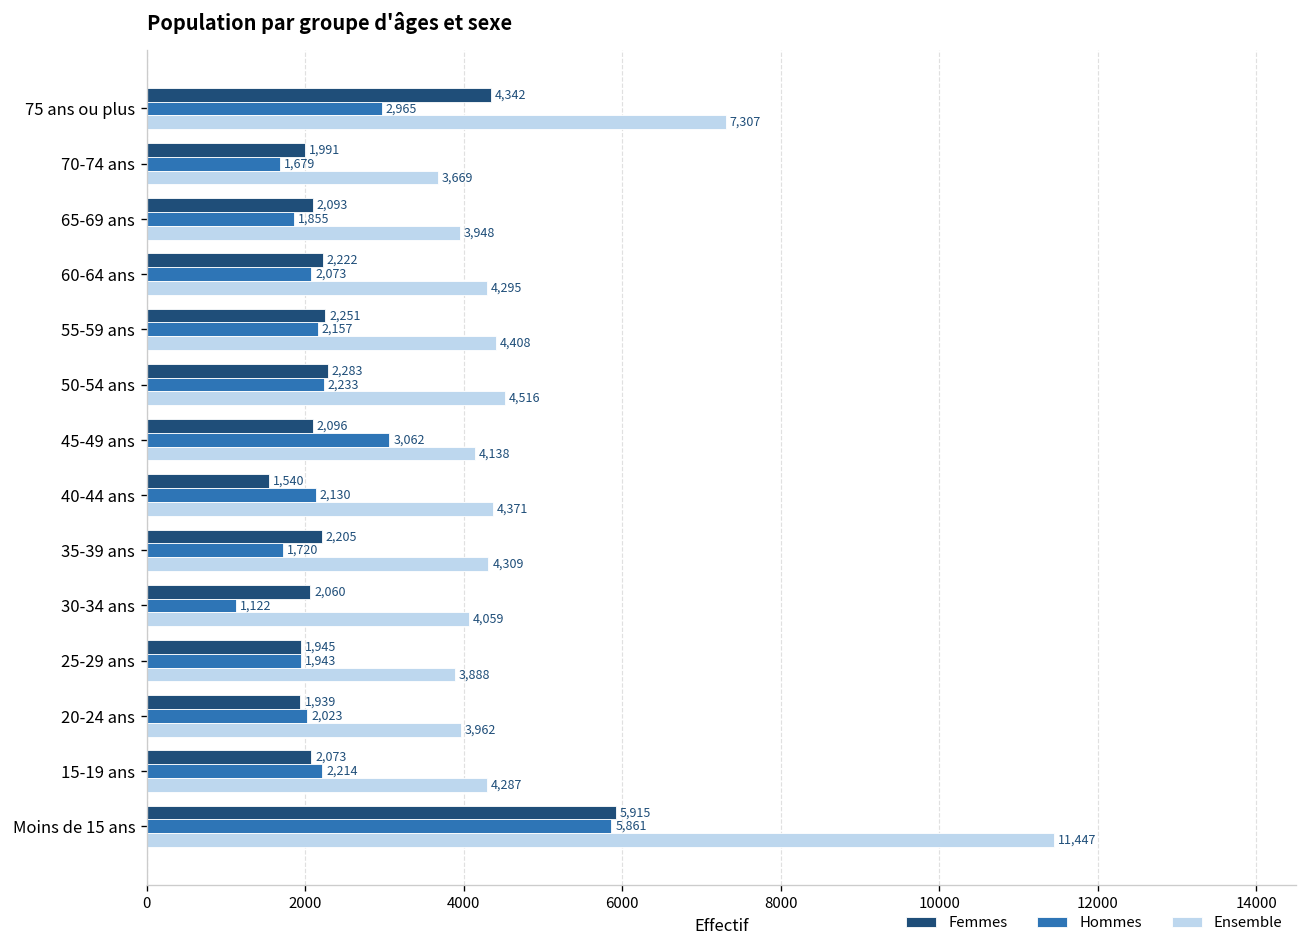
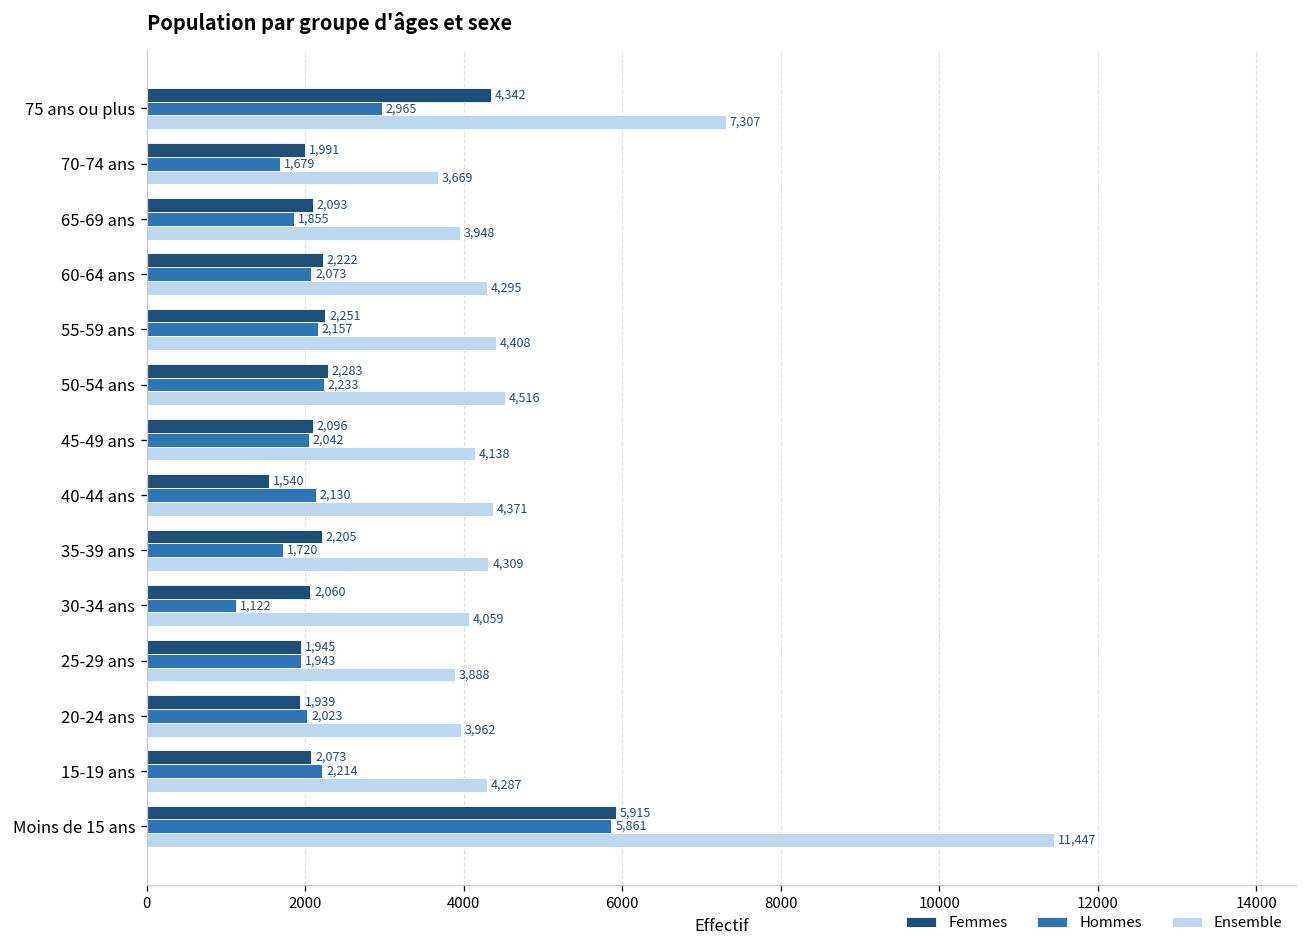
  {
    "Femmes": {
      "75 ans ou plus": "4,342",
      "70-74 ans": "1,991",
      "65-69 ans": "2,093",
      "60-64 ans": "2,222",
      "55-59 ans": "2,251",
      "50-54 ans": "2,283",
      "45-49 ans": "2,096",
      "40-44 ans": "1,540",
      "35-39 ans": "2,205",
      "30-34 ans": "2,060",
      "25-29 ans": "1,945",
      "20-24 ans": "1,939",
      "15-19 ans": "2,073",
      "Moins de 15 ans": "5,915"
    },
    "Hommes": {
      "75 ans ou plus": "2,965",
      "70-74 ans": "1,679",
      "65-69 ans": "1,855",
      "60-64 ans": "2,073",
      "55-59 ans": "2,157",
      "50-54 ans": "2,233",
-     "45-49 ans": "3,062",
+     "45-49 ans": "2,042",
      "40-44 ans": "2,130",
      "35-39 ans": "1,720",
      "30-34 ans": "1,122",
      "25-29 ans": "1,943",
      "20-24 ans": "2,023",
      "15-19 ans": "2,214",
      "Moins de 15 ans": "5,861"
    },
    "Ensemble": {
      "75 ans ou plus": "7,307",
      "70-74 ans": "3,669",
      "65-69 ans": "3,948",
      "60-64 ans": "4,295",
      "55-59 ans": "4,408",
      "50-54 ans": "4,516",
      "45-49 ans": "4,138",
      "40-44 ans": "4,371",
      "35-39 ans": "4,309",
      "30-34 ans": "4,059",
      "25-29 ans": "3,888",
      "20-24 ans": "3,962",
      "15-19 ans": "4,287",
      "Moins de 15 ans": "11,447"
    }
  }
